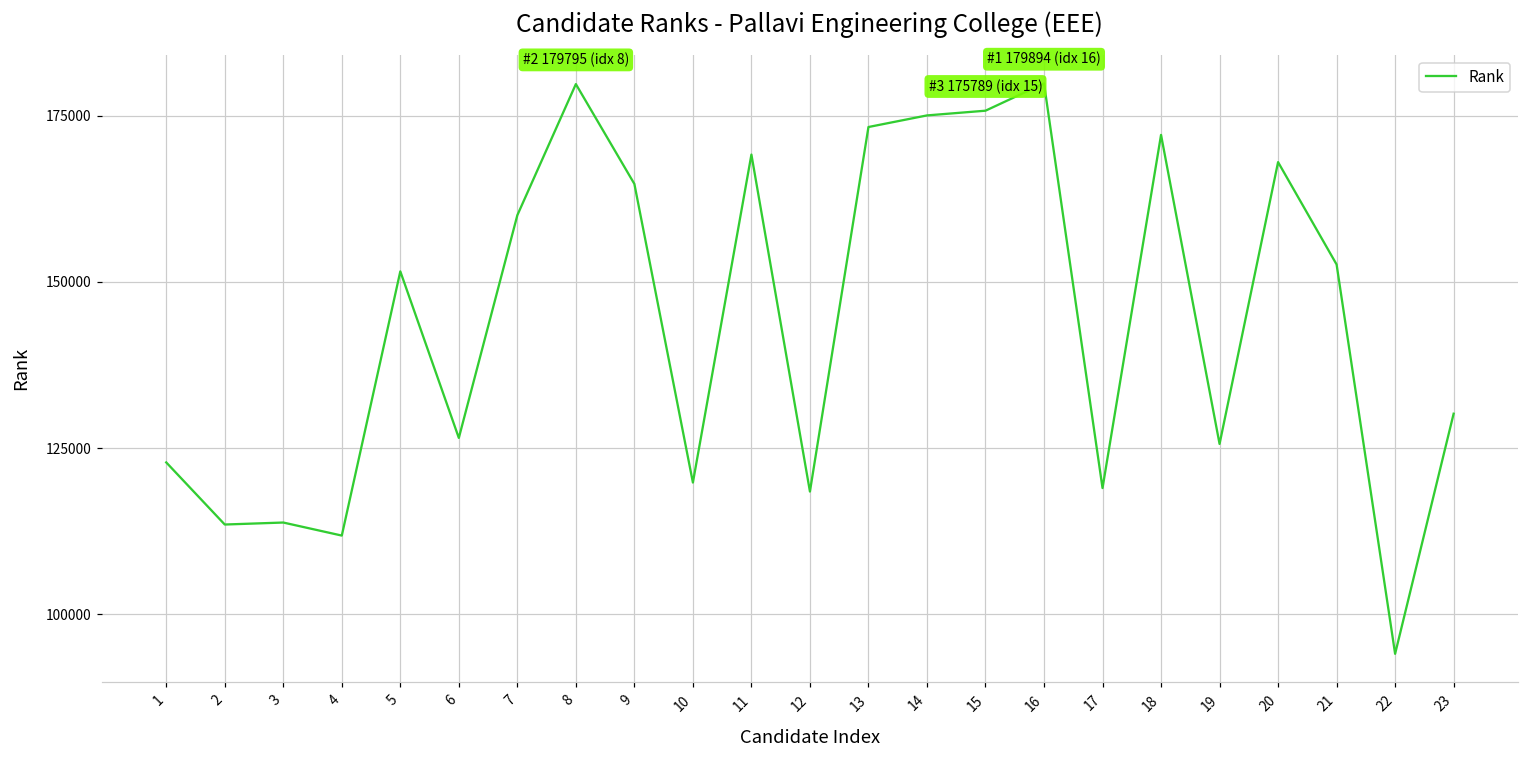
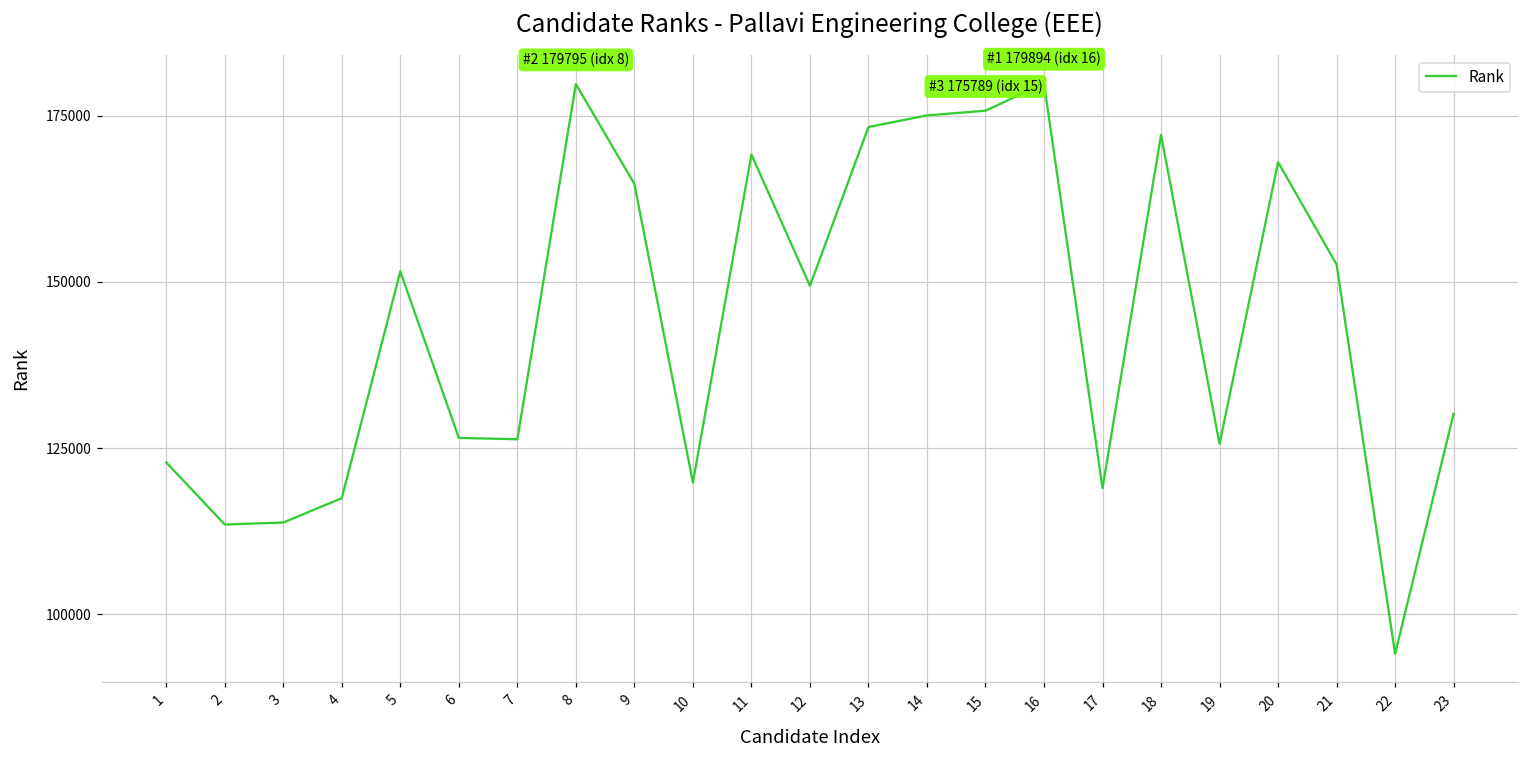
  {
    "1": 123000,
    "2": 113000,
    "3": 114000,
-   "4": 112000,
+   "4": 117000,
    "5": 152000,
    "6": 127000,
-   "7": 160000,
+   "7": 126000,
    "9": 165000,
    "10": 120000,
    "11": 169000,
-   "12": 118000,
+   "12": 149000,
    "13": 173000,
    "14": 175000,
    "17": 119000,
    "18": 172000,
    "19": 126000,
    "20": 168000,
    "21": 153000,
    "22": 94000,
    "23": 130000
  }
